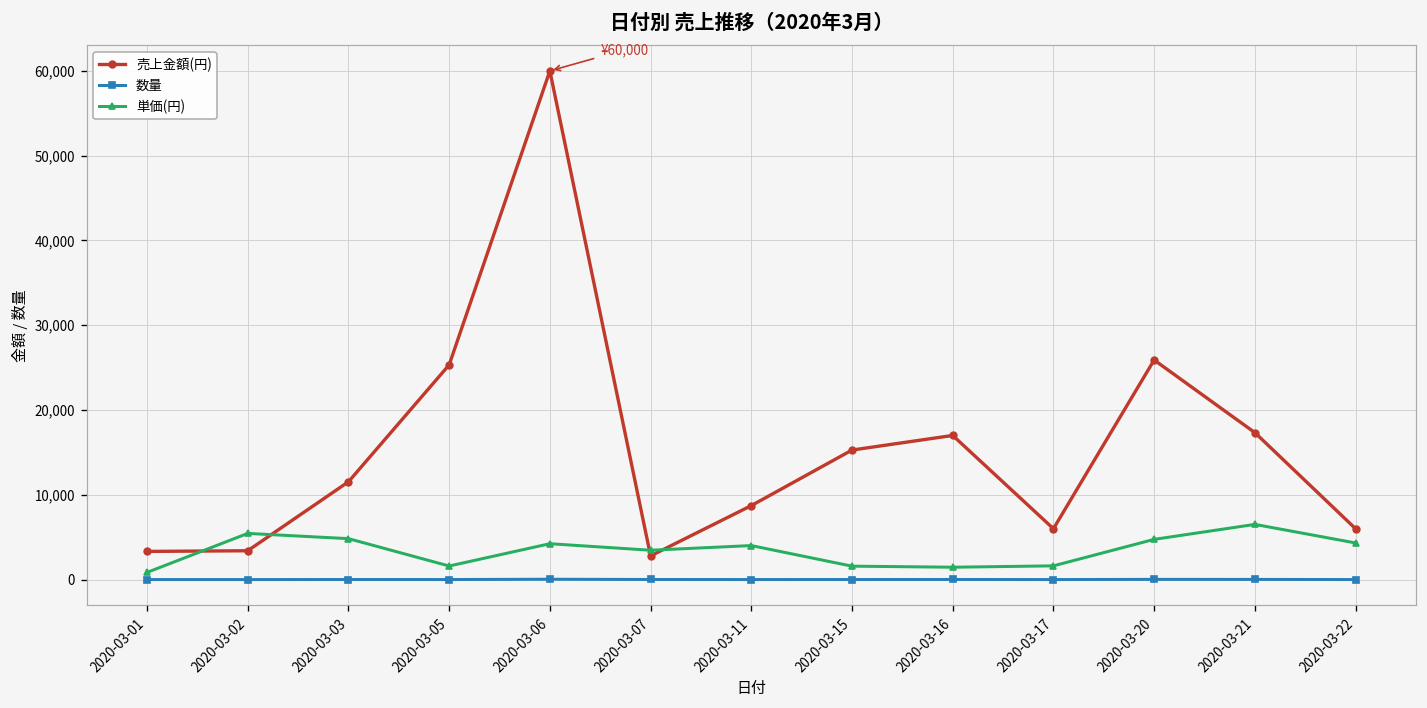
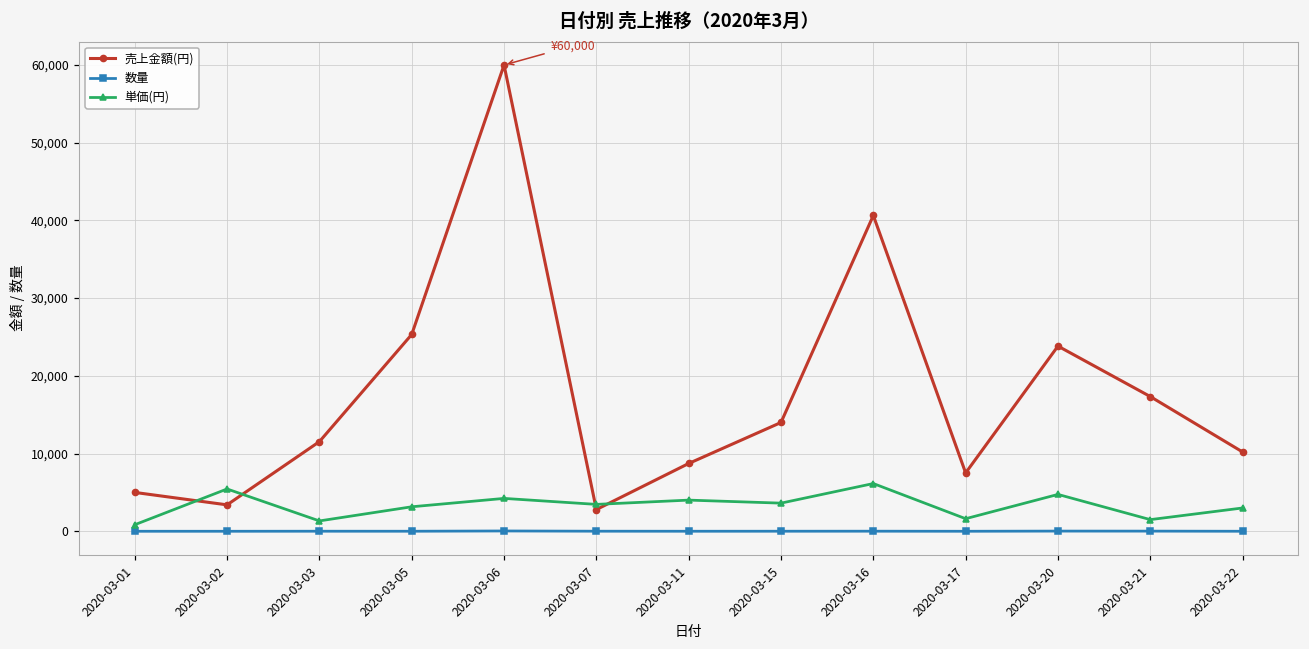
  {
    "売上金額(円)": {
-     "2020-03-01": "3,000",
+     "2020-03-01": "5,000",
      "2020-03-02": "3,000",
      "2020-03-03": "12,000",
      "2020-03-05": "25,000",
      "2020-03-07": "3,000",
      "2020-03-11": "9,000",
-     "2020-03-15": "15,000",
-     "2020-03-16": "17,000",
-     "2020-03-17": "6,000",
-     "2020-03-20": "26,000",
+     "2020-03-15": "14,000",
+     "2020-03-16": "41,000",
+     "2020-03-17": "8,000",
+     "2020-03-20": "24,000",
      "2020-03-21": "17,000",
-     "2020-03-22": "6,000"
+     "2020-03-22": "10,000"
    },
    "数量": {
      "2020-03-01": "0",
      "2020-03-02": "0",
      "2020-03-03": "0",
      "2020-03-05": "0",
      "2020-03-06": "0",
      "2020-03-07": "0",
      "2020-03-11": "0",
      "2020-03-15": "0",
      "2020-03-16": "0",
      "2020-03-17": "0",
      "2020-03-20": "0",
      "2020-03-21": "0",
      "2020-03-22": "0"
    },
    "単価(円)": {
      "2020-03-01": "1,000",
      "2020-03-02": "5,000",
-     "2020-03-03": "5,000",
-     "2020-03-05": "2,000",
+     "2020-03-03": "1,000",
+     "2020-03-05": "3,000",
      "2020-03-06": "4,000",
      "2020-03-07": "3,000",
      "2020-03-11": "4,000",
-     "2020-03-15": "2,000",
-     "2020-03-16": "1,000",
+     "2020-03-15": "4,000",
+     "2020-03-16": "6,000",
      "2020-03-17": "2,000",
      "2020-03-20": "5,000",
-     "2020-03-21": "7,000",
-     "2020-03-22": "4,000"
+     "2020-03-21": "2,000",
+     "2020-03-22": "3,000"
    }
  }
